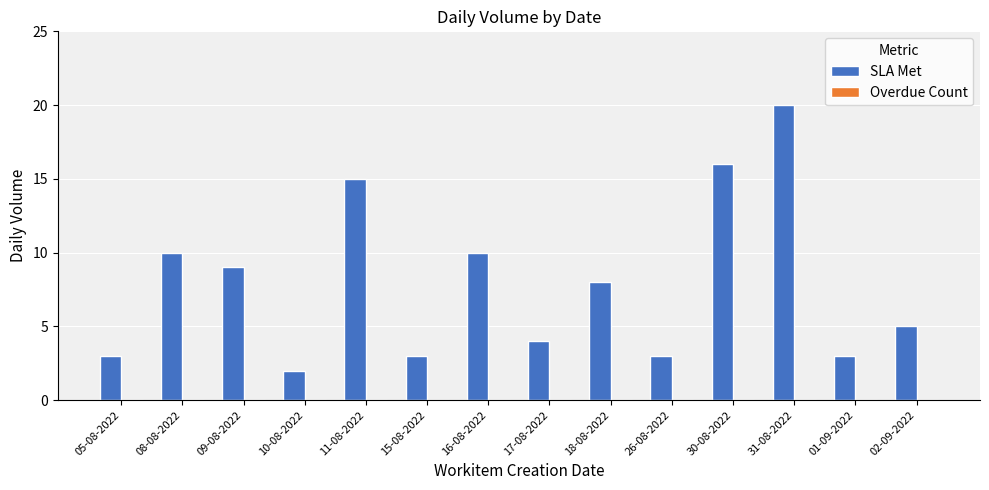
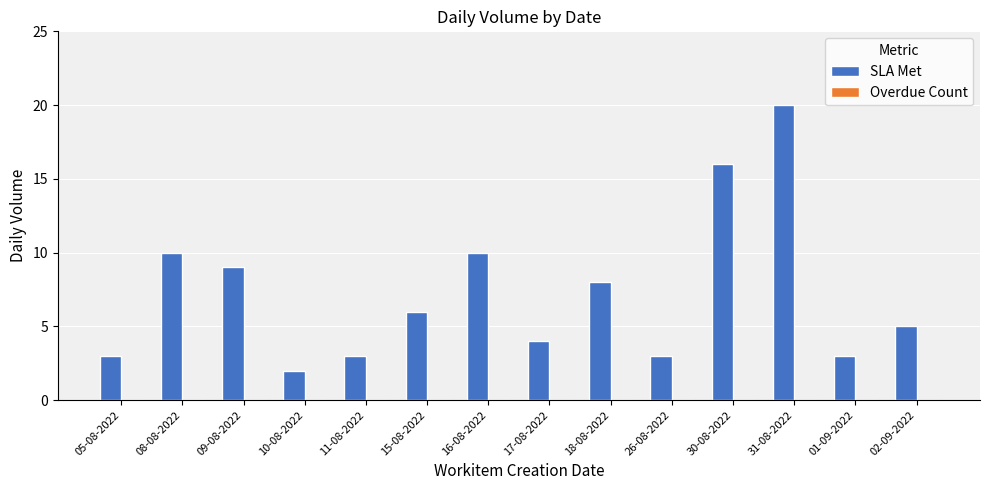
  {
    "SLA Met": {
      "05-08-2022": 3,
      "08-08-2022": 10,
      "09-08-2022": 9,
      "10-08-2022": 2,
-     "11-08-2022": 15,
-     "15-08-2022": 3,
+     "11-08-2022": 3,
+     "15-08-2022": 6,
      "16-08-2022": 10,
      "17-08-2022": 4,
      "18-08-2022": 8,
      "26-08-2022": 3,
      "30-08-2022": 16,
      "31-08-2022": 20,
      "01-09-2022": 3,
      "02-09-2022": 5
    },
    "Overdue Count": {
      "05-08-2022": 0,
      "08-08-2022": 0,
      "09-08-2022": 0,
      "10-08-2022": 0,
      "11-08-2022": 0,
      "15-08-2022": 0,
      "16-08-2022": 0,
      "17-08-2022": 0,
      "18-08-2022": 0,
      "26-08-2022": 0,
      "30-08-2022": 0,
      "31-08-2022": 0,
      "01-09-2022": 0,
      "02-09-2022": 0
    }
  }
